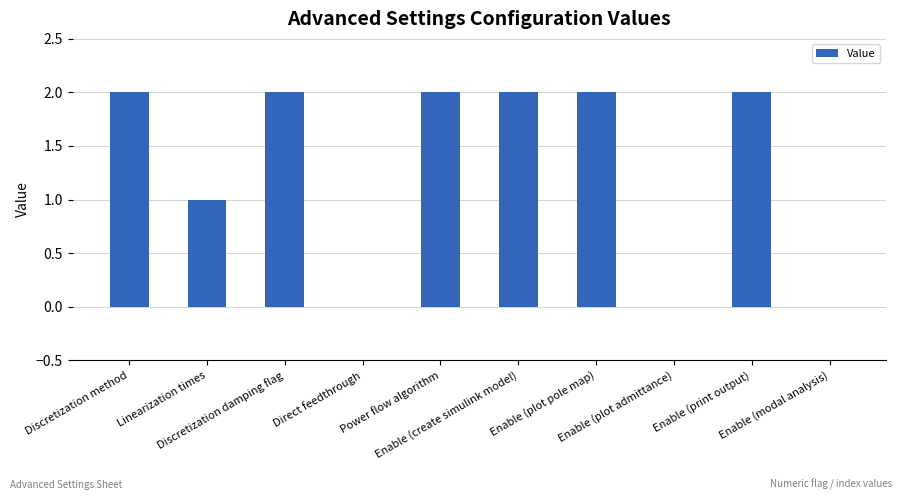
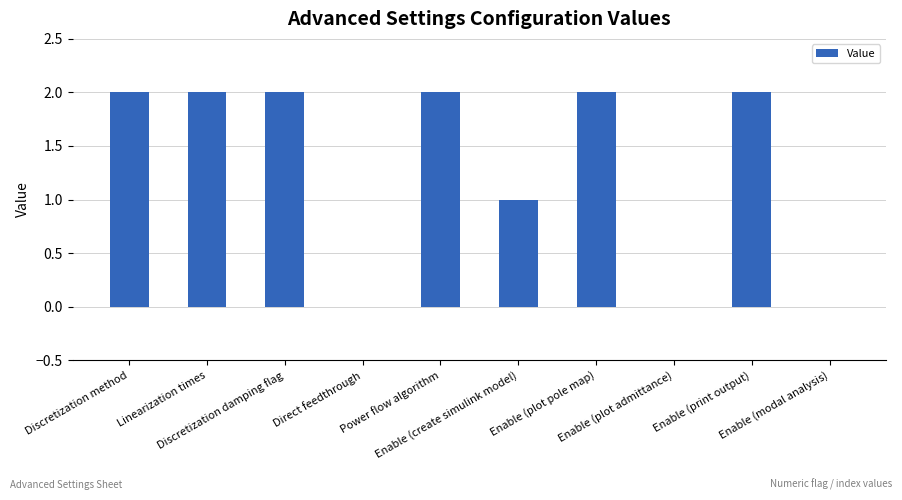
  {
    "Discretization method": 2,
-   "Linearization times": 1,
+   "Linearization times": 2,
    "Discretization damping flag": 2,
    "Direct feedthrough": 0,
    "Power flow algorithm": 2,
-   "Enable (create simulink model)": 2,
+   "Enable (create simulink model)": 1,
    "Enable (plot pole map)": 2,
    "Enable (plot admittance)": 0,
    "Enable (print output)": 2,
    "Enable (modal analysis)": 0
  }
